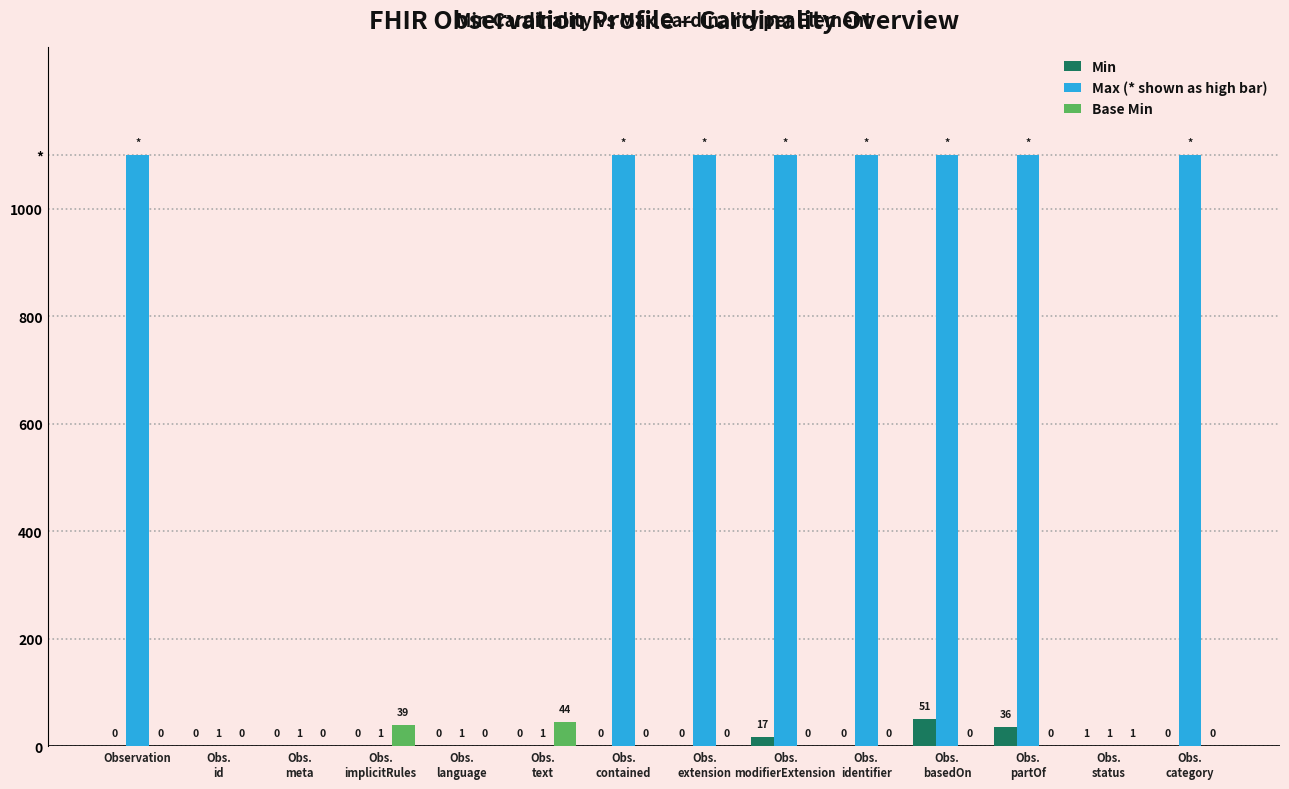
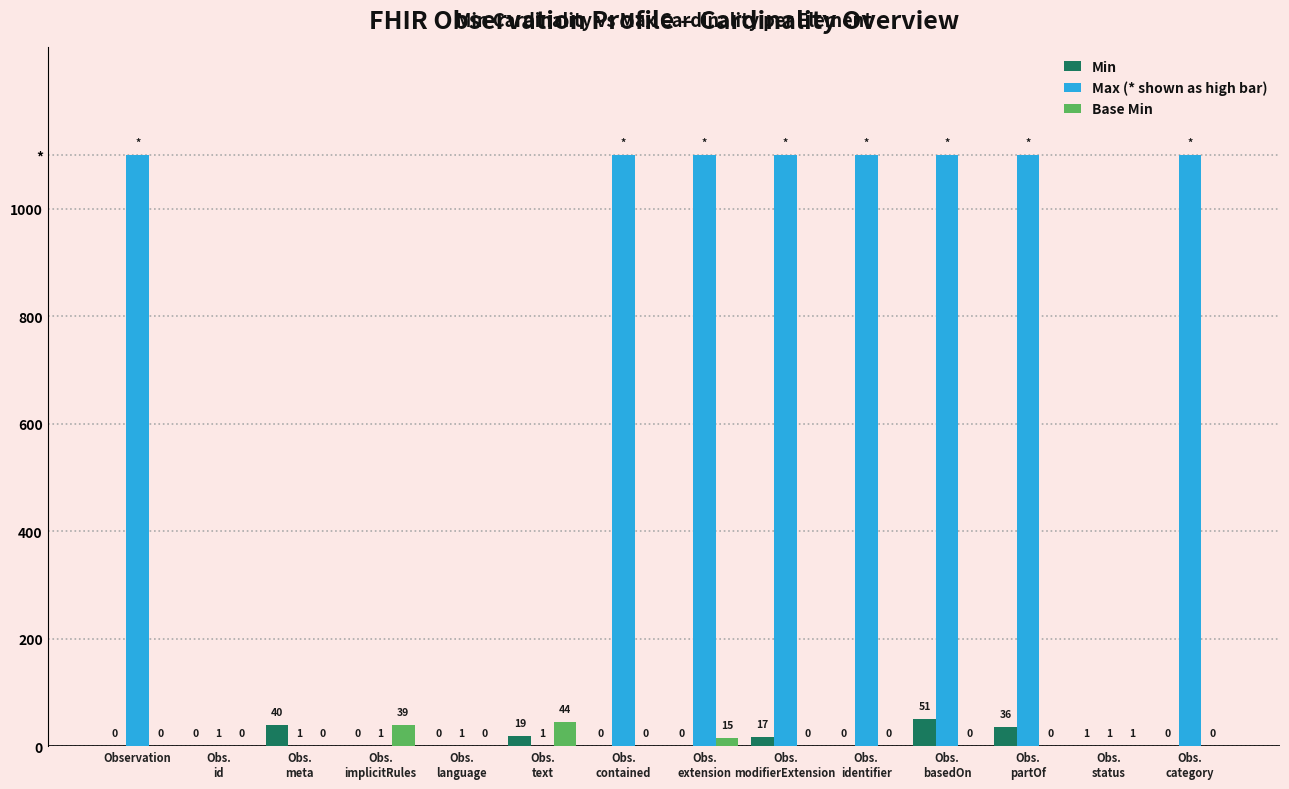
  {
    "Min": {
      "Observation": 0,
      "Obs. id": 0,
-     "Obs. meta": 0,
+     "Obs. meta": 40,
      "Obs. implicitRules": 0,
      "Obs. language": 0,
-     "Obs. text": 0,
+     "Obs. text": 19,
      "Obs. contained": 0,
      "Obs. extension": 0,
      "Obs. modifierExtension": 17,
      "Obs. identifier": 0,
      "Obs. basedOn": 51,
      "Obs. partOf": 36,
      "Obs. status": 1,
      "Obs. category": 0
    },
    "Max (* shown as high bar)": {
      "Obs. id": 1,
      "Obs. meta": 1,
      "Obs. implicitRules": 1,
      "Obs. language": 1,
      "Obs. text": 1,
      "Obs. status": 1
    },
    "Base Min": {
      "Observation": 0,
      "Obs. id": 0,
      "Obs. meta": 0,
      "Obs. implicitRules": 39,
      "Obs. language": 0,
      "Obs. text": 44,
      "Obs. contained": 0,
-     "Obs. extension": 0,
+     "Obs. extension": 15,
      "Obs. modifierExtension": 0,
      "Obs. identifier": 0,
      "Obs. basedOn": 0,
      "Obs. partOf": 0,
      "Obs. status": 1,
      "Obs. category": 0
    }
  }
